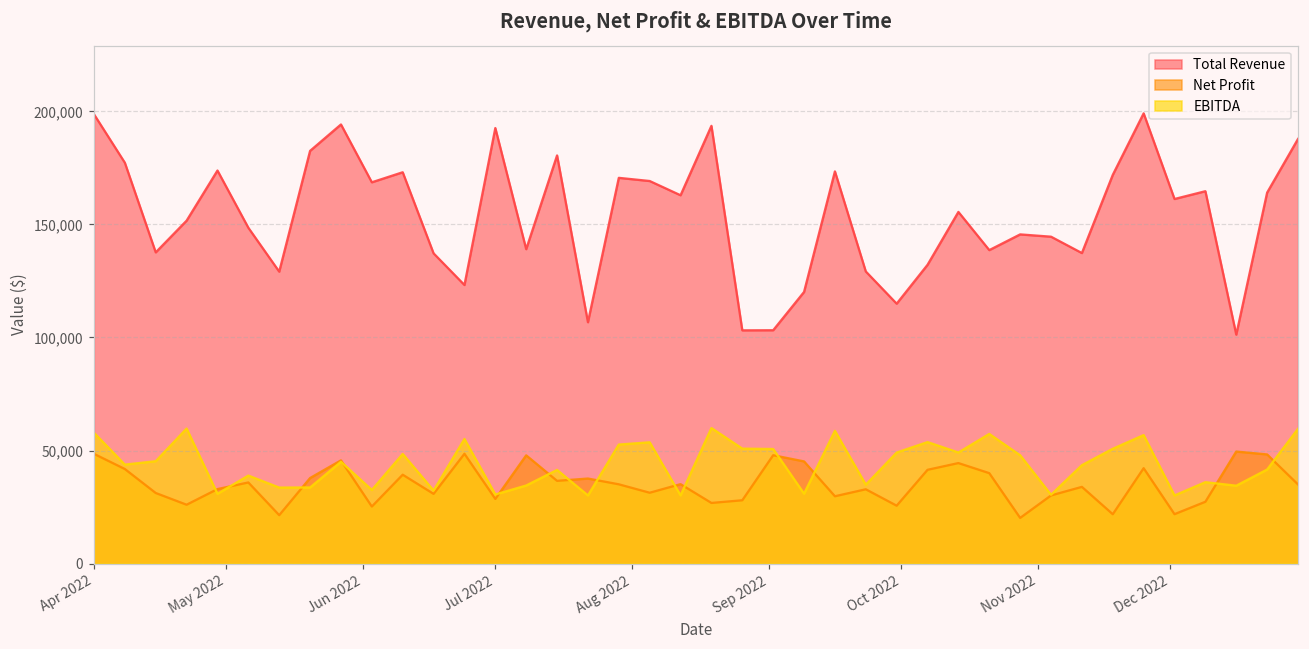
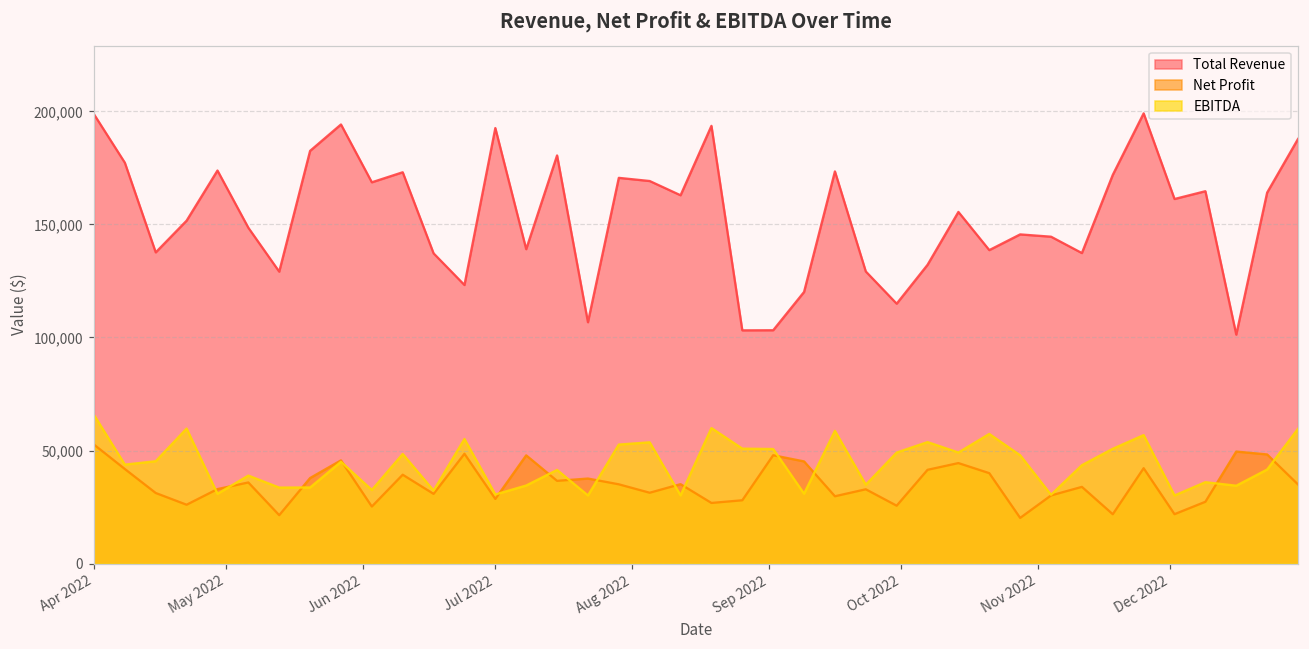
  {
    "Total Revenue": {
      "Apr 2022": "199,000",
      "Jul 2022": "193,000"
    },
    "Net Profit": {
-     "Apr 2022": "49,000",
+     "Apr 2022": "53,000",
      "Jul 2022": "29,000"
    },
    "EBITDA": {
-     "Apr 2022": "58,000",
+     "Apr 2022": "66,000",
      "Jul 2022": "31,000"
    }
  }
